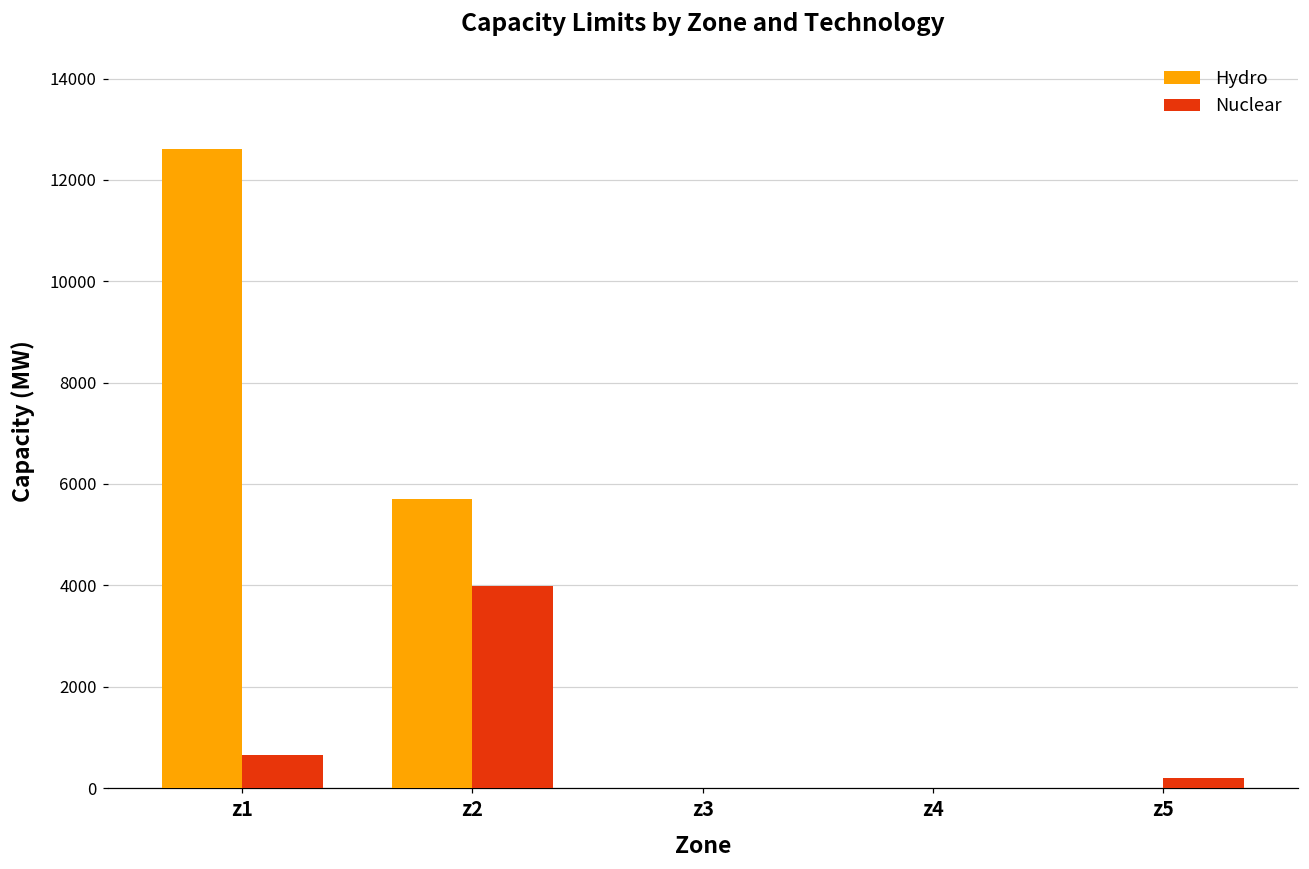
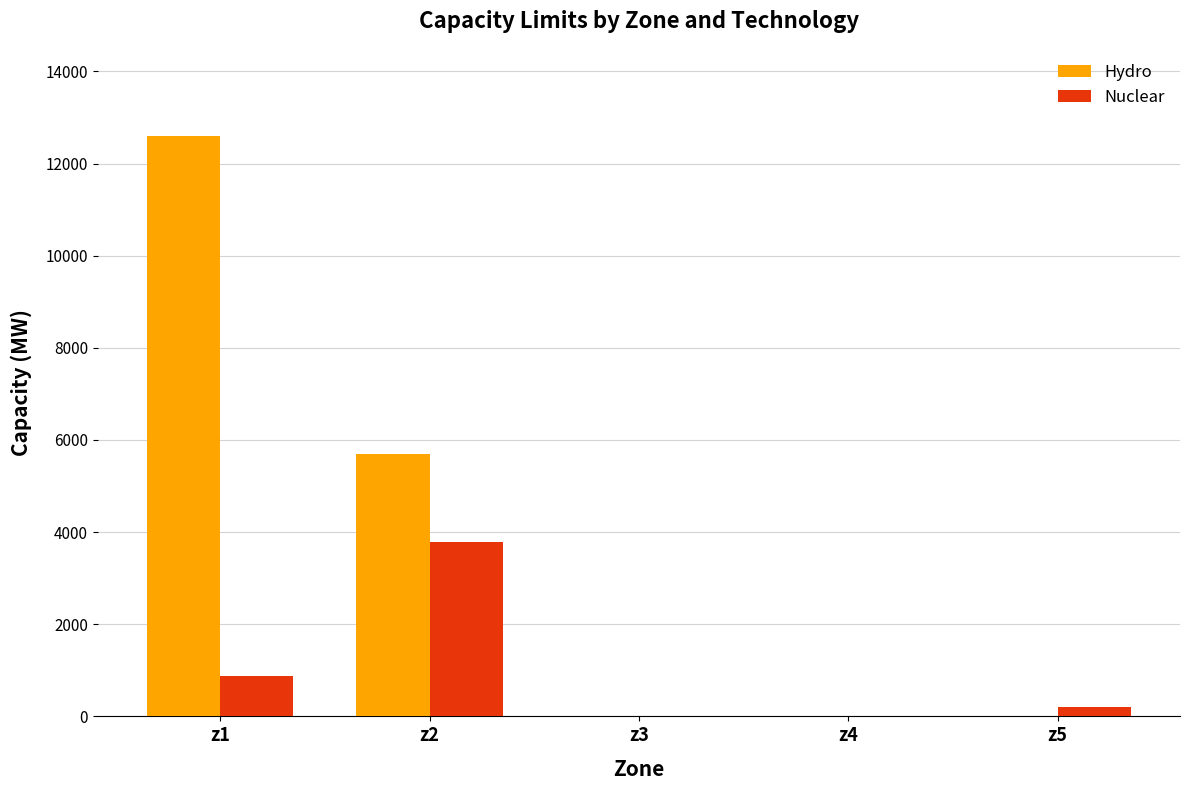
  {
    "Hydro": {
      "z1": 12600,
      "z2": 5700,
      "z3": 0,
      "z4": 0,
      "z5": 0
    },
    "Nuclear": {
-     "z1": 700,
-     "z2": 4000,
+     "z1": 900,
+     "z2": 3800,
      "z3": 0,
      "z4": 0,
      "z5": 200
    }
  }
